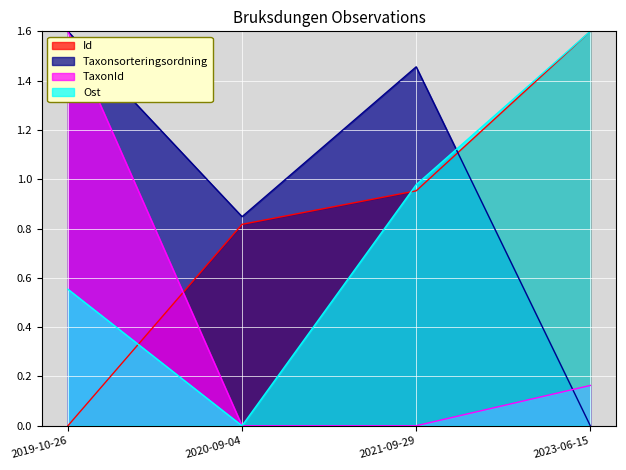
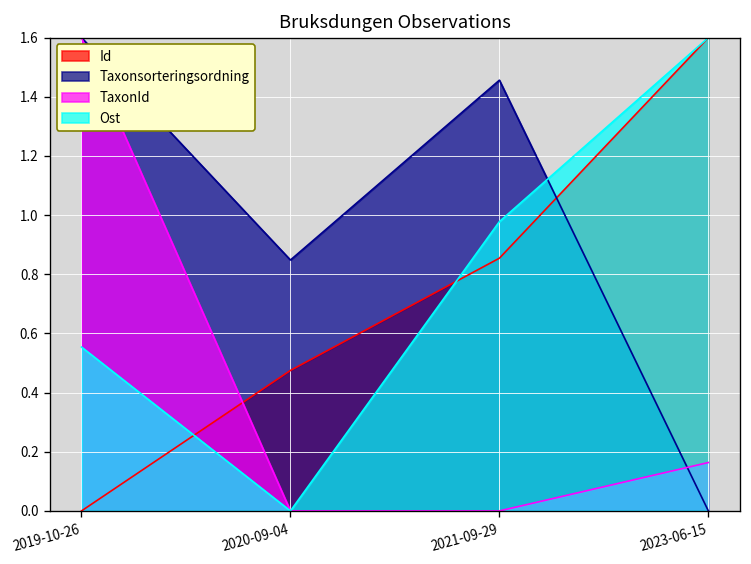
  {
    "Id": {
      "2019-10-26": 0.00,
-     "2020-09-04": 0.82,
-     "2021-09-29": 0.95
+     "2020-09-04": 0.47,
+     "2021-09-29": 0.85
    },
    "Taxonsorteringsordning": {
      "2020-09-04": 0.85,
      "2021-09-29": 1.46,
      "2023-06-15": 0.00
    },
    "TaxonId": {
      "2021-09-29": 0.00,
      "2023-06-15": 0.16
    },
    "Ost": {
      "2019-10-26": 0.55,
      "2021-09-29": 0.98
    }
  }
